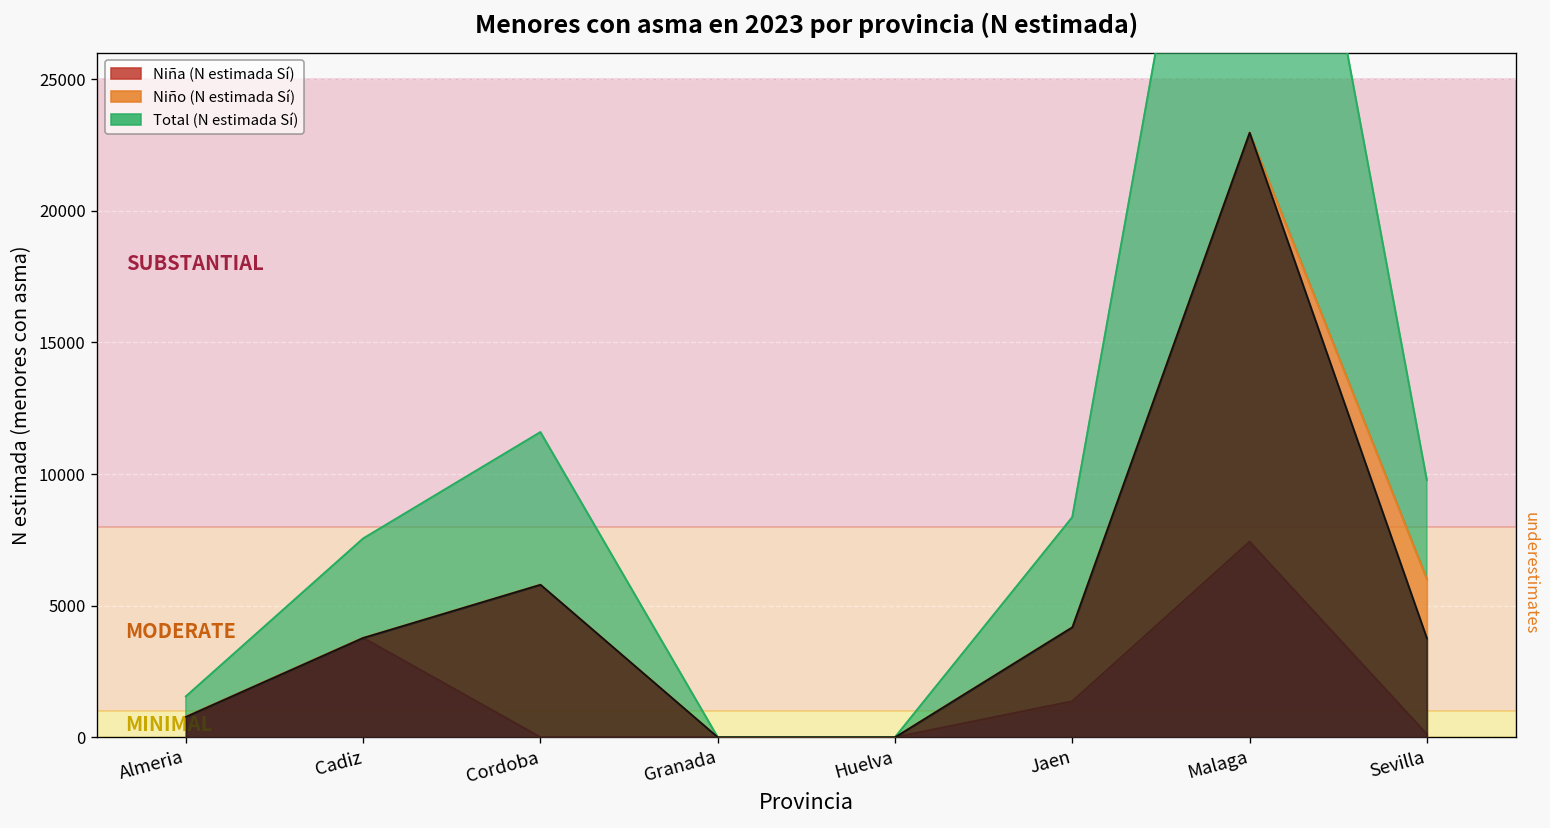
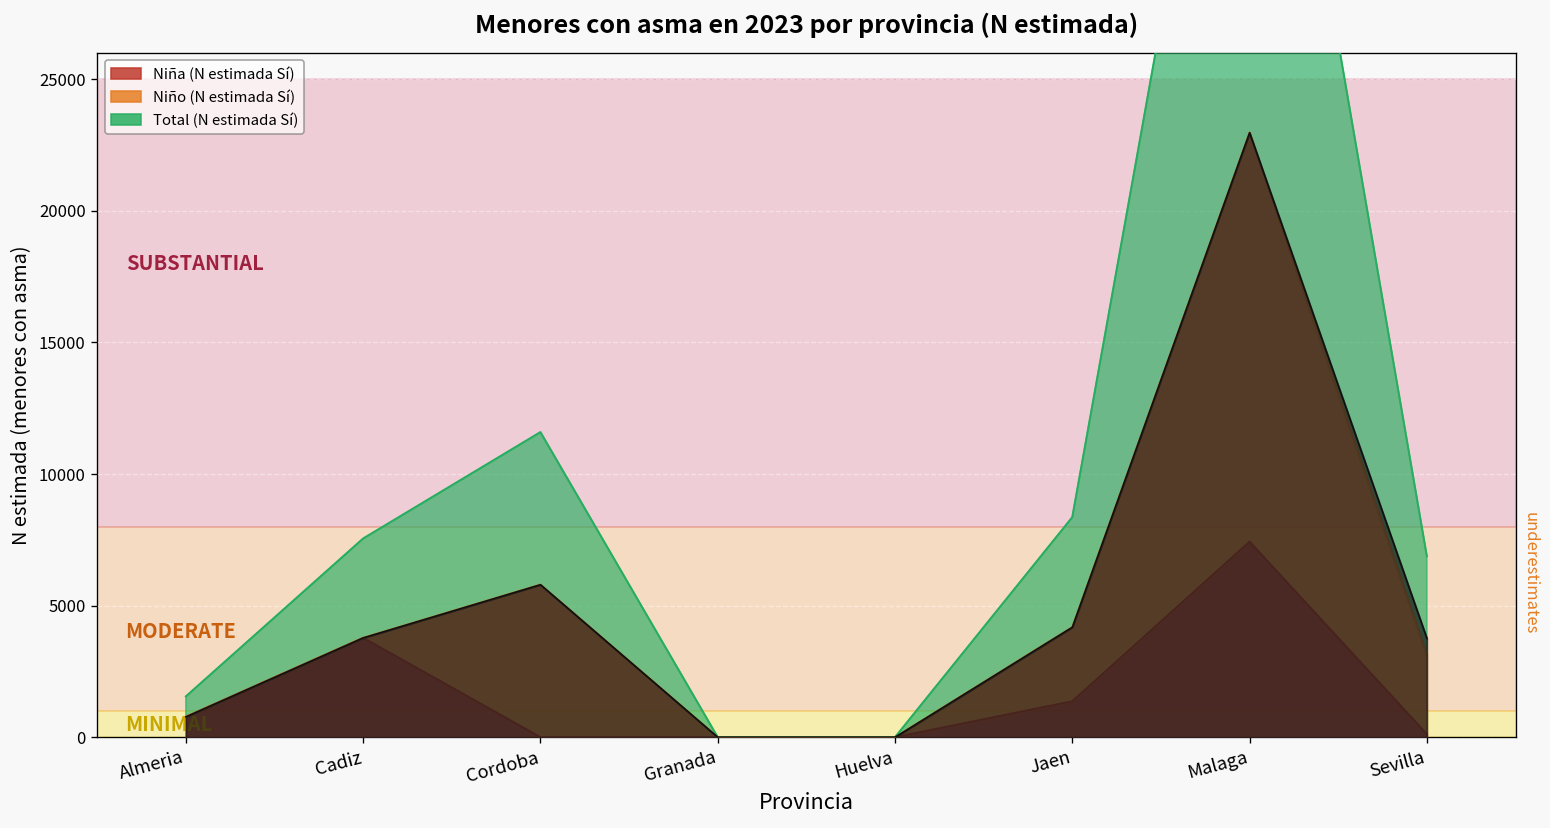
  {
    "Niña (N estimada Sí)": {
      "Cordoba": 0,
      "Jaen": 1400,
      "Malaga": 7400,
      "Sevilla": 100
    },
    "Niño (N estimada Sí)": {
-     "Sevilla": 5900
+     "Sevilla": 3000
    },
    "Total (N estimada Sí)": {
      "Almeria": 800,
      "Cadiz": 3800,
      "Cordoba": 5800,
      "Jaen": 4200,
      "Sevilla": 3800
    }
  }
